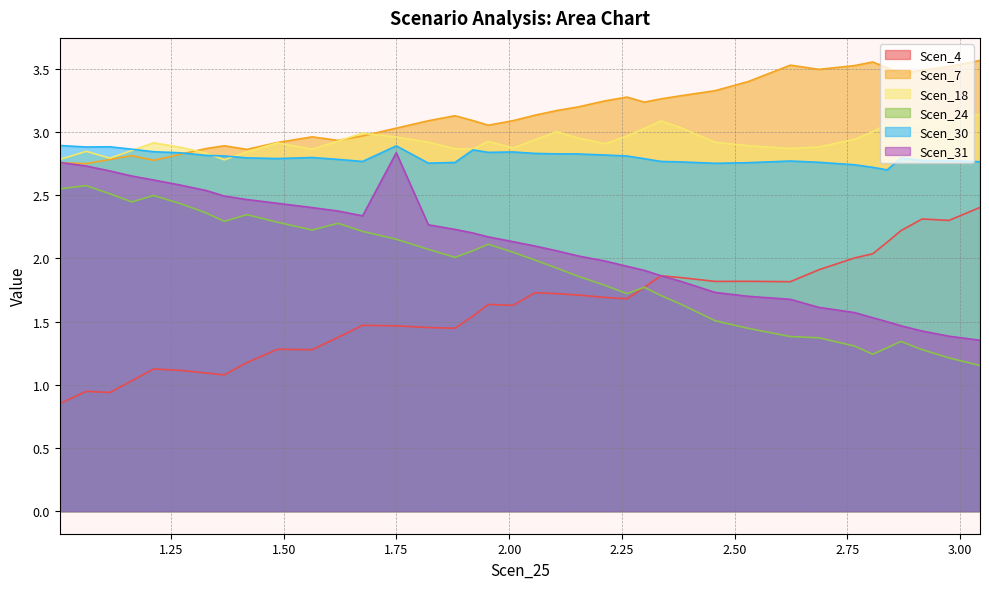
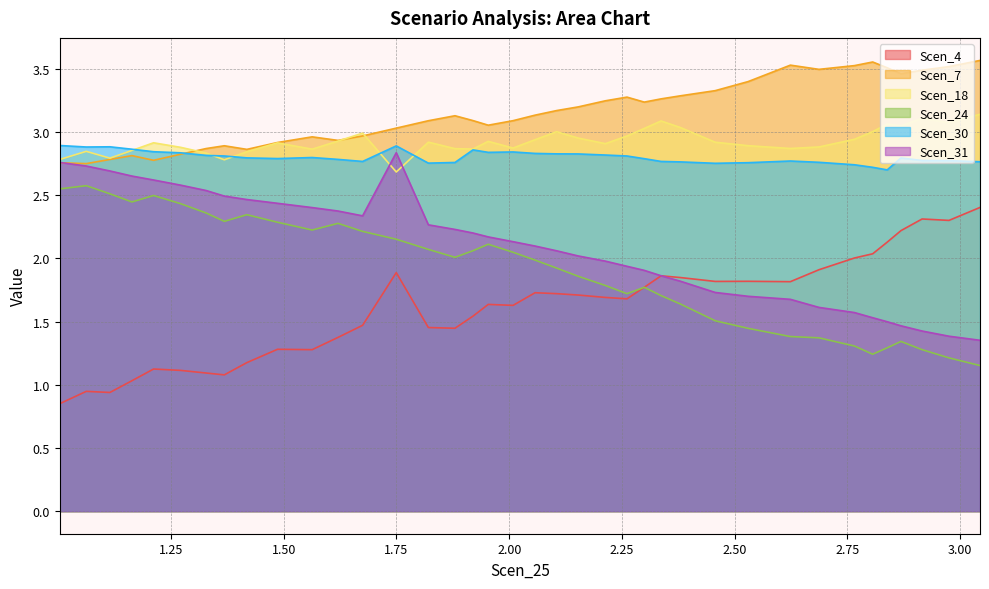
  {
    "Scen_4": {
-     "1.75": 1.47
+     "1.75": 1.89
    },
    "Scen_7": {
      "1.75": 3.03
    },
    "Scen_18": {
-     "1.75": 2.96
+     "1.75": 2.68
    },
    "Scen_24": {
      "1.75": 2.15
    },
    "Scen_30": {
      "1.75": 2.89
    },
    "Scen_31": {
      "1.75": 2.84
    }
  }
